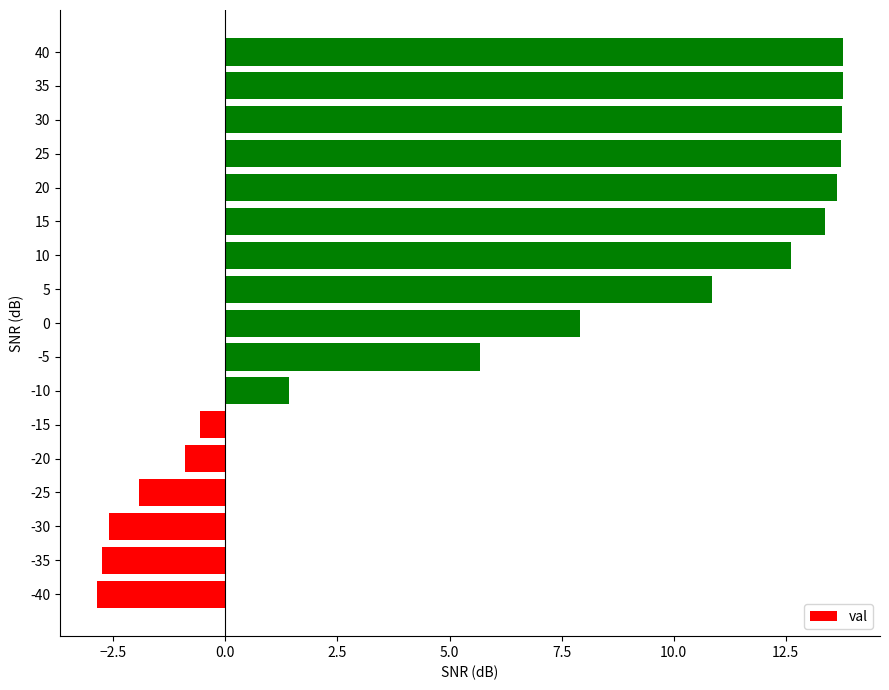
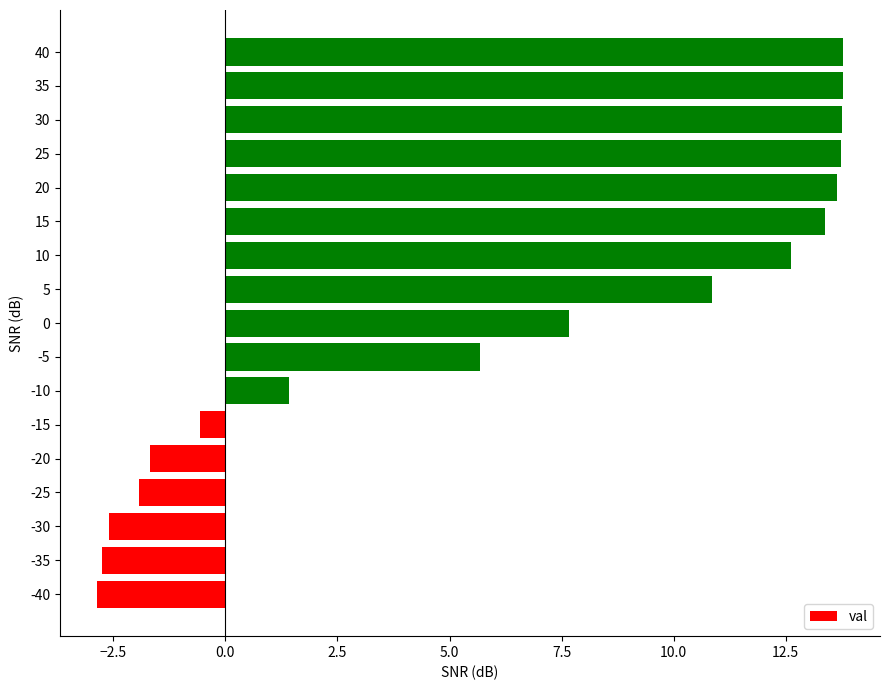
  {
    "40": 13.8,
    "35": 13.8,
    "30": 13.8,
    "25": 13.7,
    "20": 13.6,
    "15": 13.4,
    "10": 12.6,
    "5": 10.9,
-   "0": 7.9,
+   "0": 7.7,
    "-5": 5.7,
    "-10": 1.4,
    "-15": -0.6,
-   "-20": -0.9,
+   "-20": -1.7,
    "-25": -1.9,
    "-30": -2.6,
    "-35": -2.8,
    "-40": -2.9
  }
